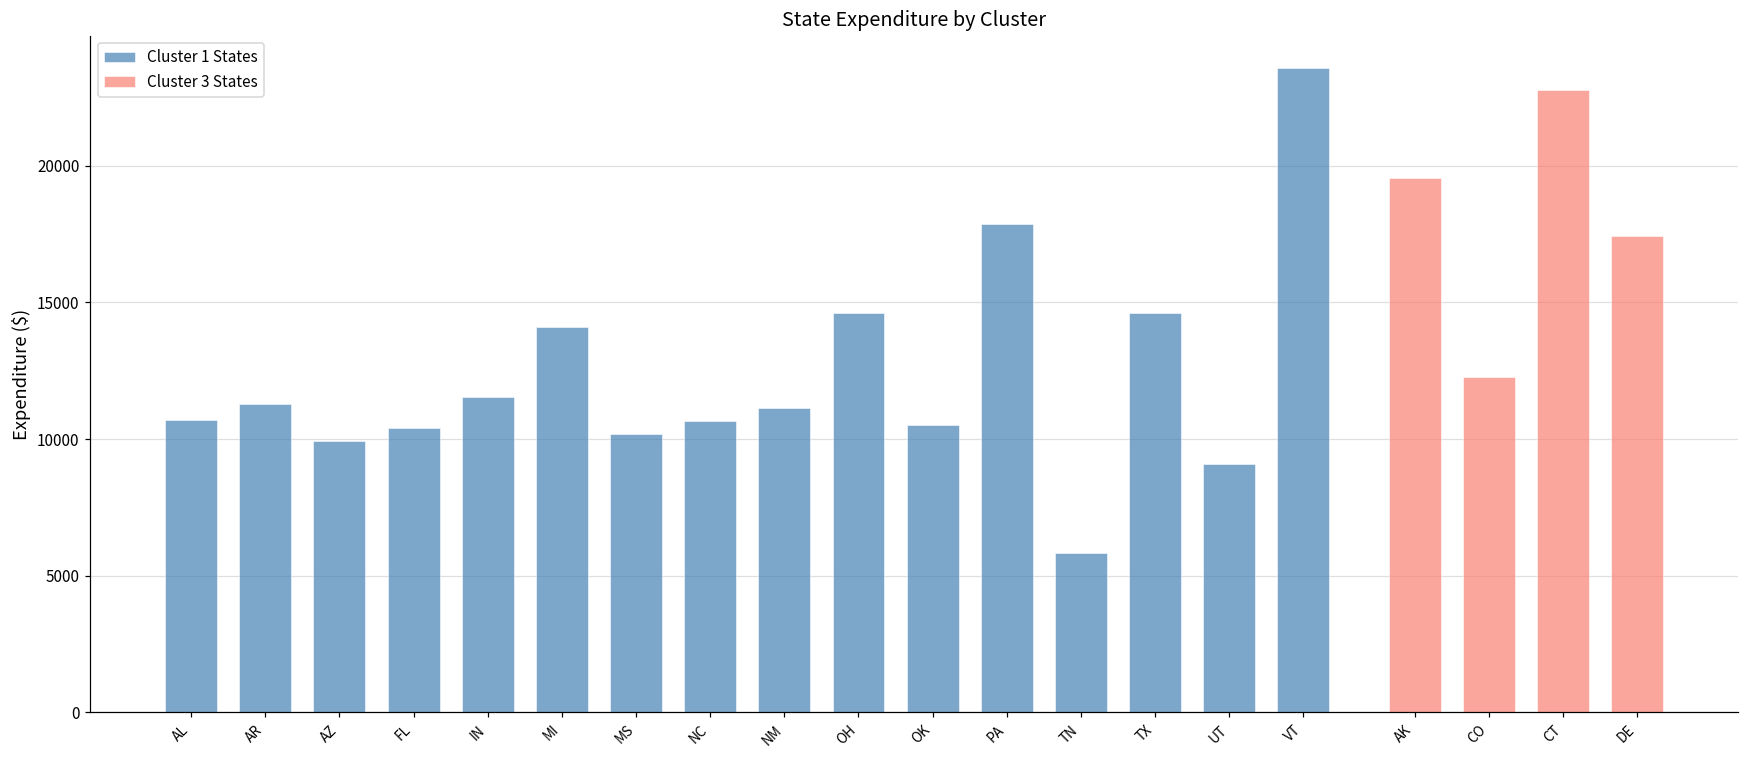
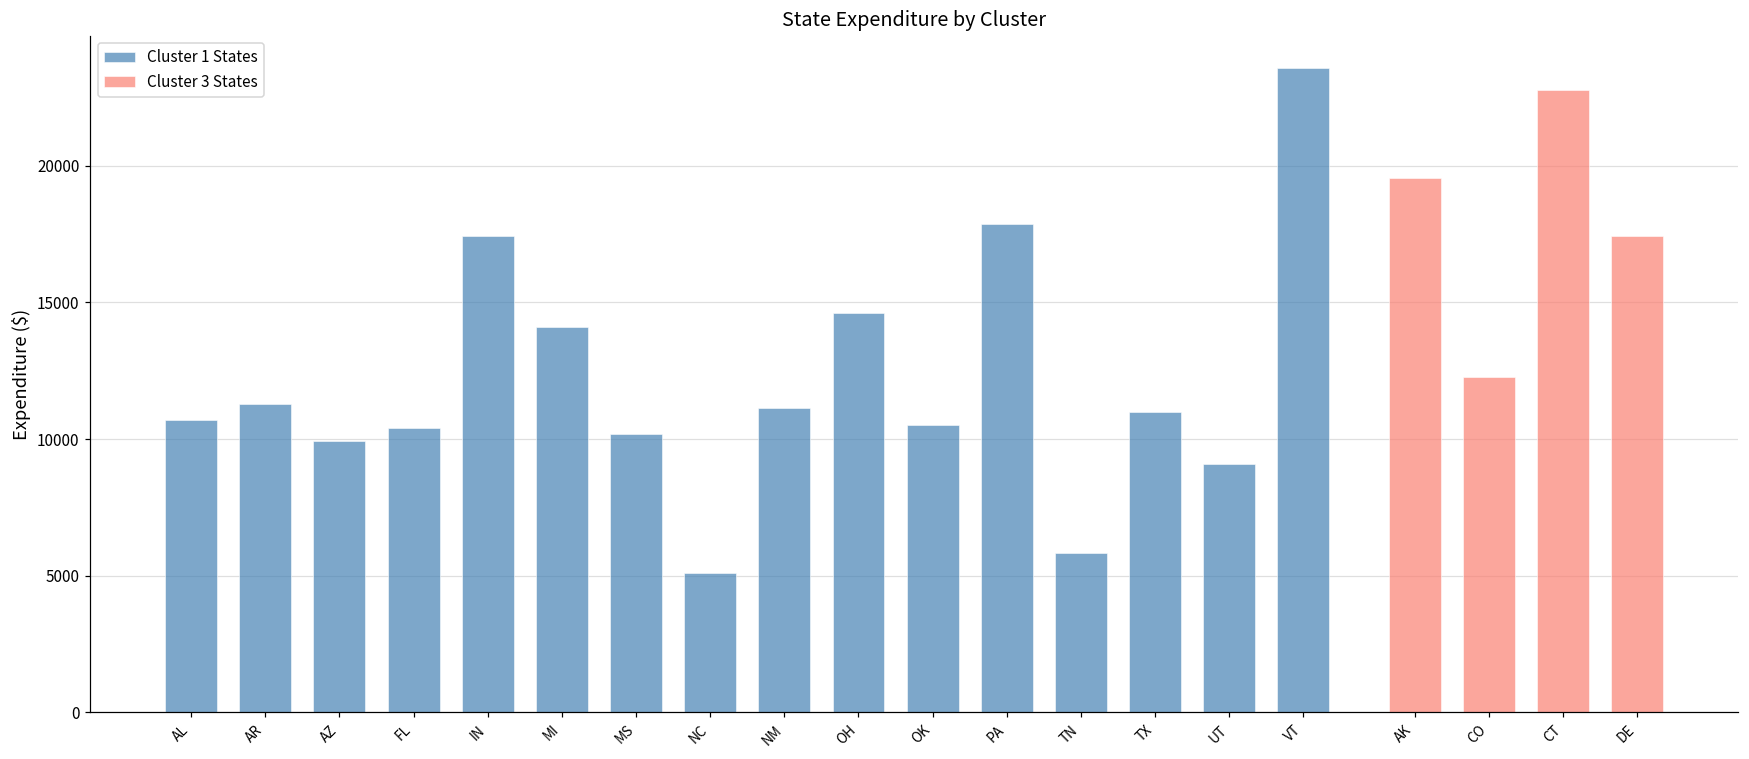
  {
    "Cluster 1 States": {
      "AL": 10700,
      "AR": 11300,
      "AZ": 9900,
      "FL": 10400,
-     "IN": 11500,
+     "IN": 17400,
      "MI": 14100,
      "MS": 10200,
-     "NC": 10700,
+     "NC": 5100,
      "NM": 11100,
      "OH": 14600,
      "OK": 10500,
      "PA": 17900,
      "TN": 5800,
-     "TX": 14600,
+     "TX": 11000,
      "UT": 9100,
      "VT": 23600
    },
    "Cluster 3 States": {
      "AK": 19500,
      "CO": 12300,
      "CT": 22800,
      "DE": 17400
    }
  }
